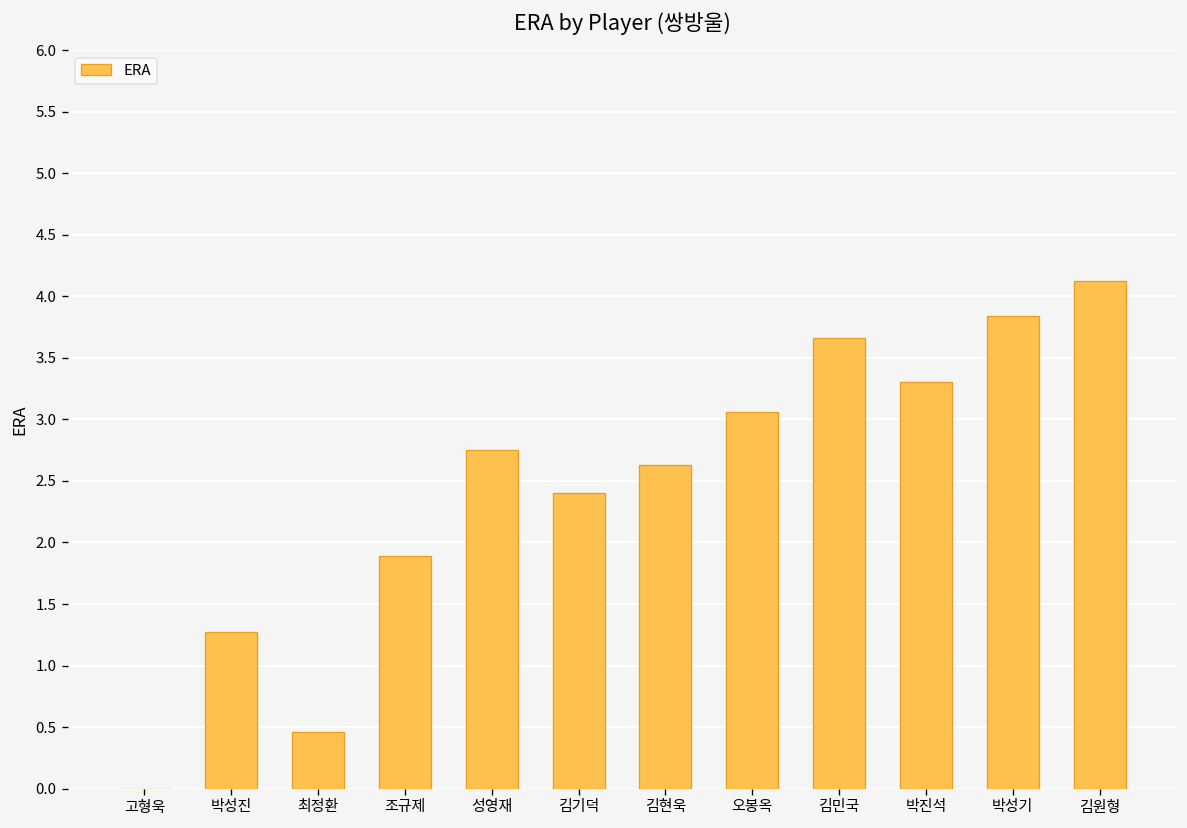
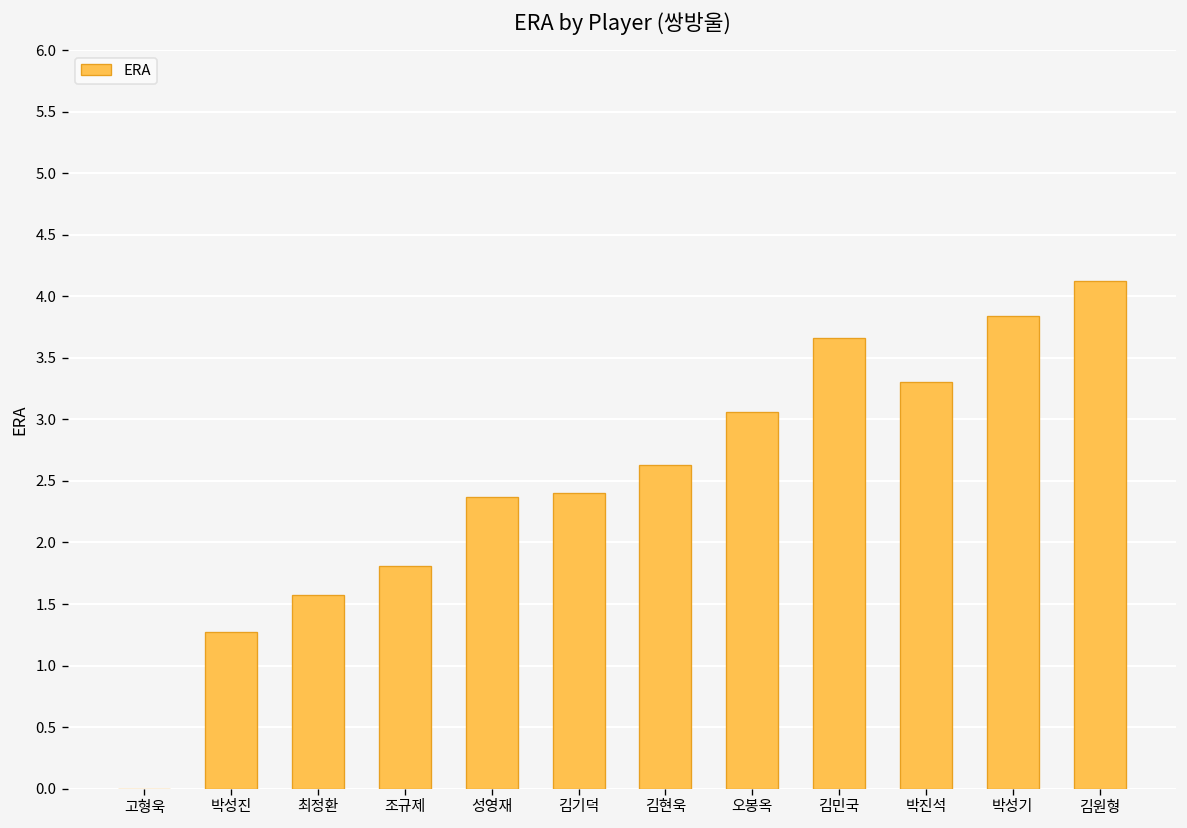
  {
    "고형욱": 0.00,
    "박성진": 1.27,
-   "최정환": 0.46,
-   "조규제": 1.89,
-   "성영재": 2.75,
+   "최정환": 1.57,
+   "조규제": 1.81,
+   "성영재": 2.37,
    "김기덕": 2.40,
    "김현욱": 2.63,
    "오봉옥": 3.06,
    "김민국": 3.66,
    "박진석": 3.30,
    "박성기": 3.84,
    "김원형": 4.12
  }
